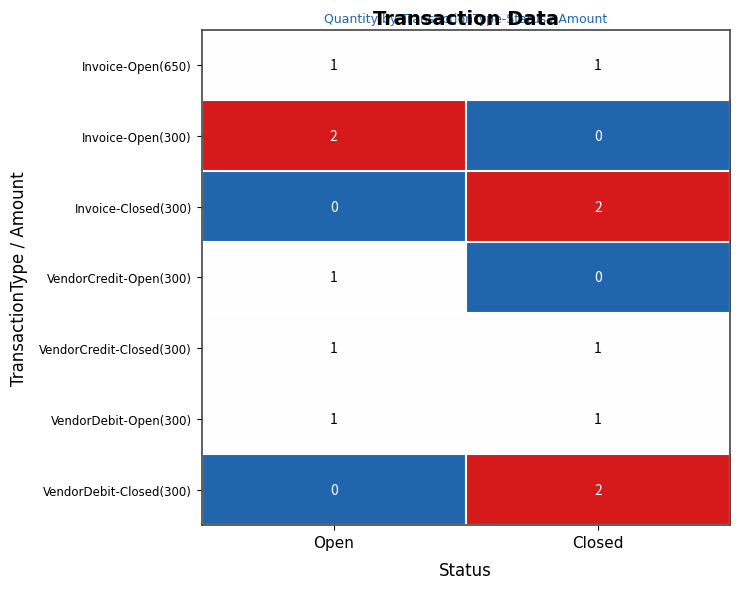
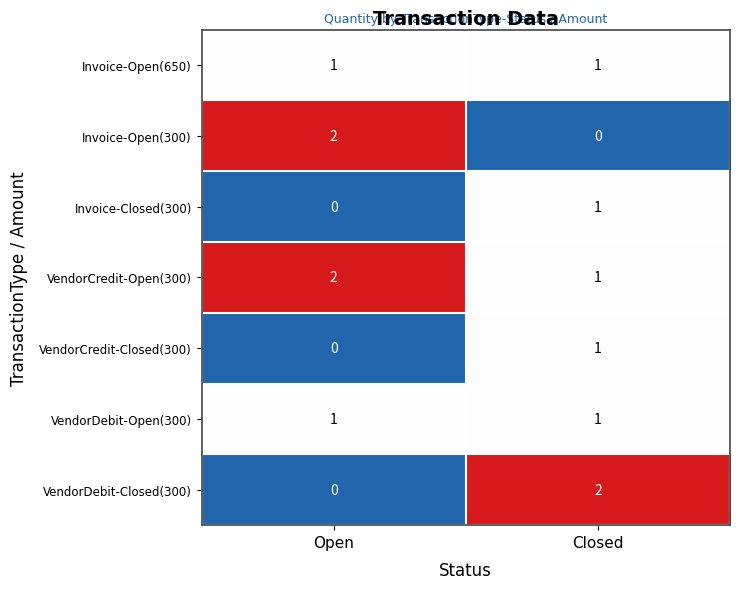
  {
    "Invoice-Open(650)": {
      "Open": 1,
      "Closed": 1
    },
    "Invoice-Open(300)": {
      "Open": 2,
      "Closed": 0
    },
    "Invoice-Closed(300)": {
      "Open": 0,
-     "Closed": 2
+     "Closed": 1
    },
    "VendorCredit-Open(300)": {
-     "Open": 1,
-     "Closed": 0
+     "Open": 2,
+     "Closed": 1
    },
    "VendorCredit-Closed(300)": {
-     "Open": 1,
+     "Open": 0,
      "Closed": 1
    },
    "VendorDebit-Open(300)": {
      "Open": 1,
      "Closed": 1
    },
    "VendorDebit-Closed(300)": {
      "Open": 0,
      "Closed": 2
    }
  }
